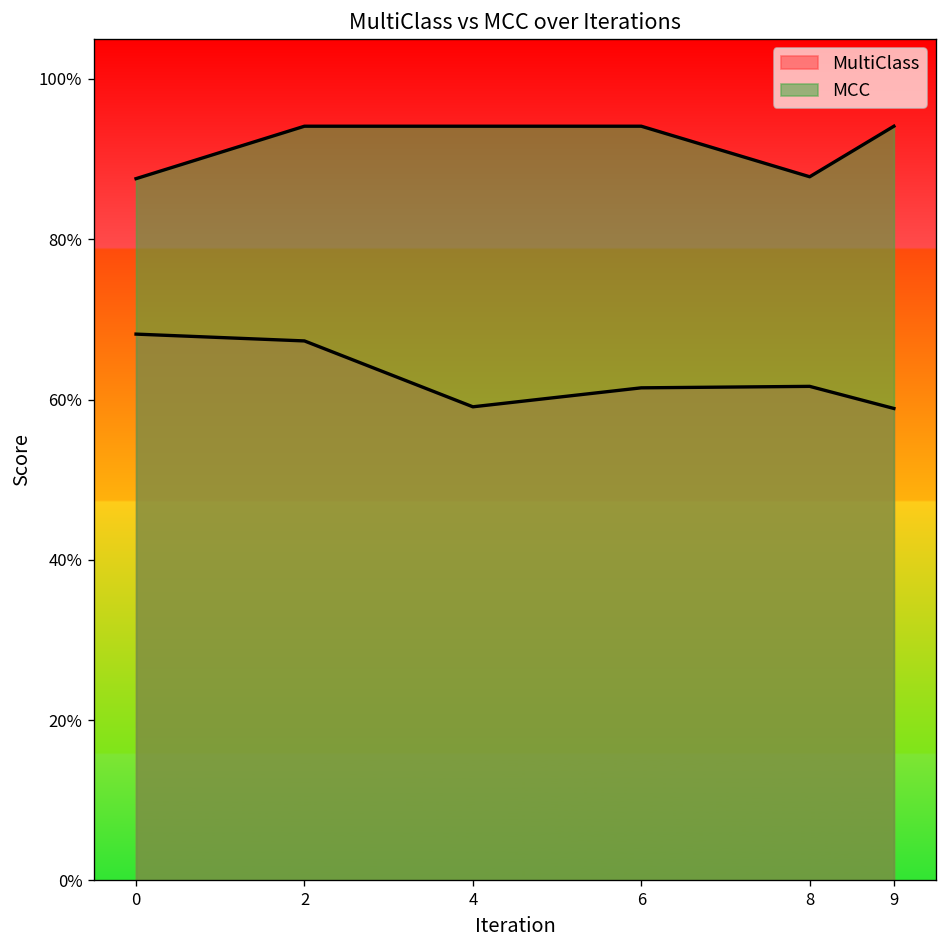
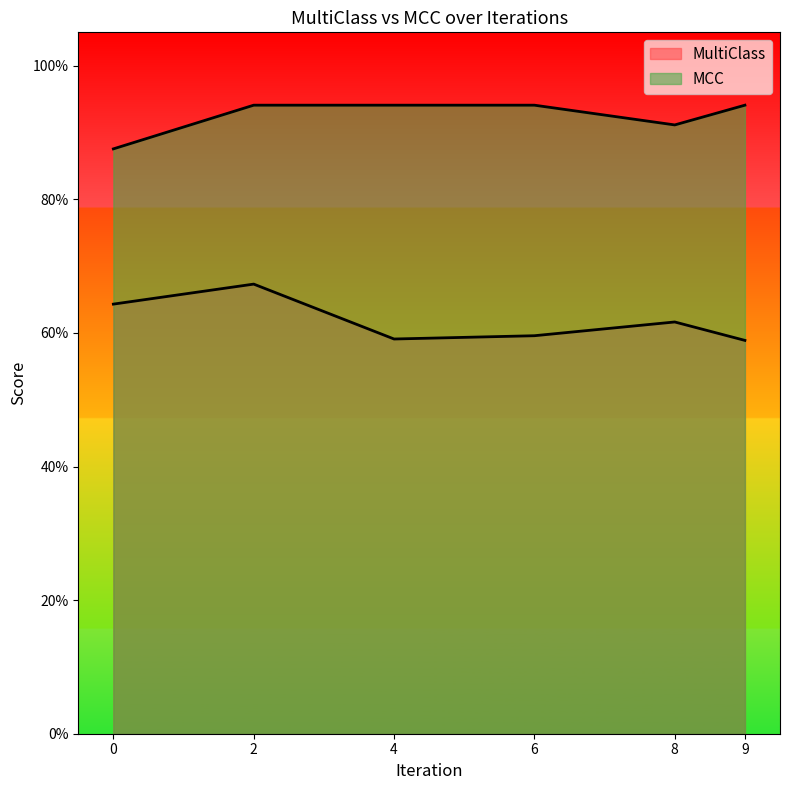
  {
    "MultiClass": {
-     "0": "68%",
+     "0": "64%",
      "2": "67%",
      "4": "59%",
-     "6": "61%",
+     "6": "60%",
      "8": "62%",
      "9": "59%"
    },
    "MCC": {
      "0": "88%",
      "2": "94%",
      "4": "94%",
      "6": "94%",
-     "8": "88%",
+     "8": "91%",
      "9": "94%"
    }
  }
